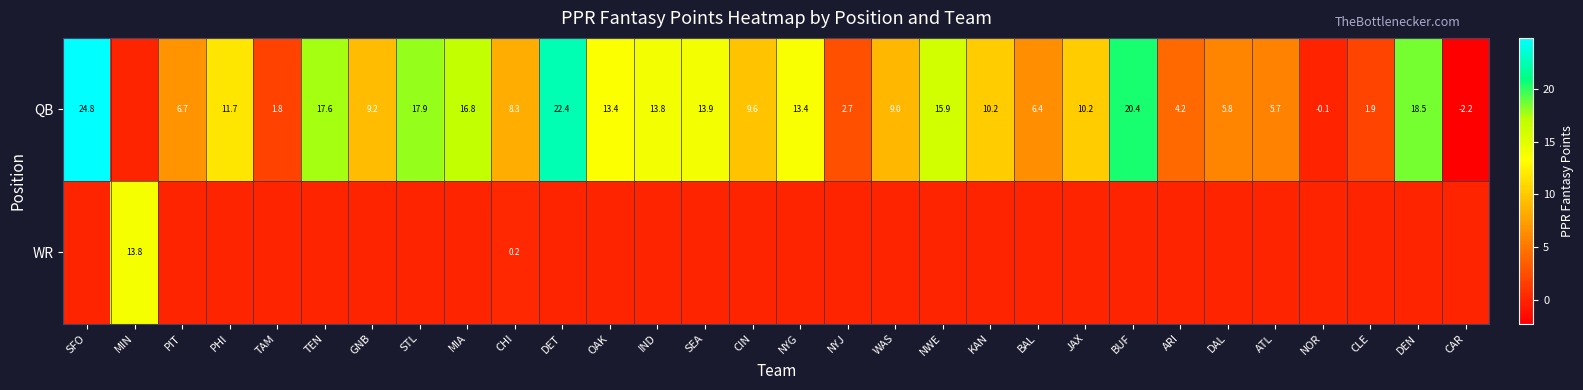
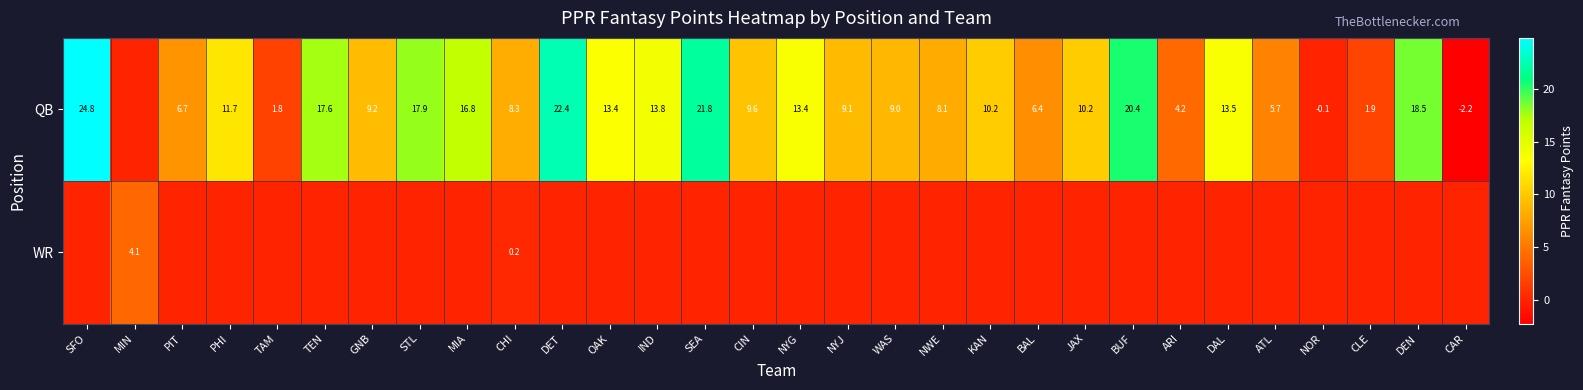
  {
    "QB": {
      "SFO": 24.8,
      "PIT": 6.7,
      "PHI": 11.7,
      "TAM": 1.8,
      "TEN": 17.6,
      "GNB": 9.2,
      "STL": 17.9,
      "MIA": 16.8,
      "CHI": 8.3,
      "DET": 22.4,
      "OAK": 13.4,
      "IND": 13.8,
-     "SEA": 13.9,
+     "SEA": 21.8,
      "CIN": 9.6,
      "NYG": 13.4,
-     "NYJ": 2.7,
+     "NYJ": 9.1,
      "WAS": 9.0,
-     "NWE": 15.9,
+     "NWE": 8.1,
      "KAN": 10.2,
      "BAL": 6.4,
      "JAX": 10.2,
      "BUF": 20.4,
      "ARI": 4.2,
-     "DAL": 5.8,
+     "DAL": 13.5,
      "ATL": 5.7,
      "NOR": -0.1,
      "CLE": 1.9,
      "DEN": 18.5,
      "CAR": -2.2
    },
    "WR": {
-     "MIN": 13.8,
+     "MIN": 4.1,
      "CHI": 0.2
    }
  }
